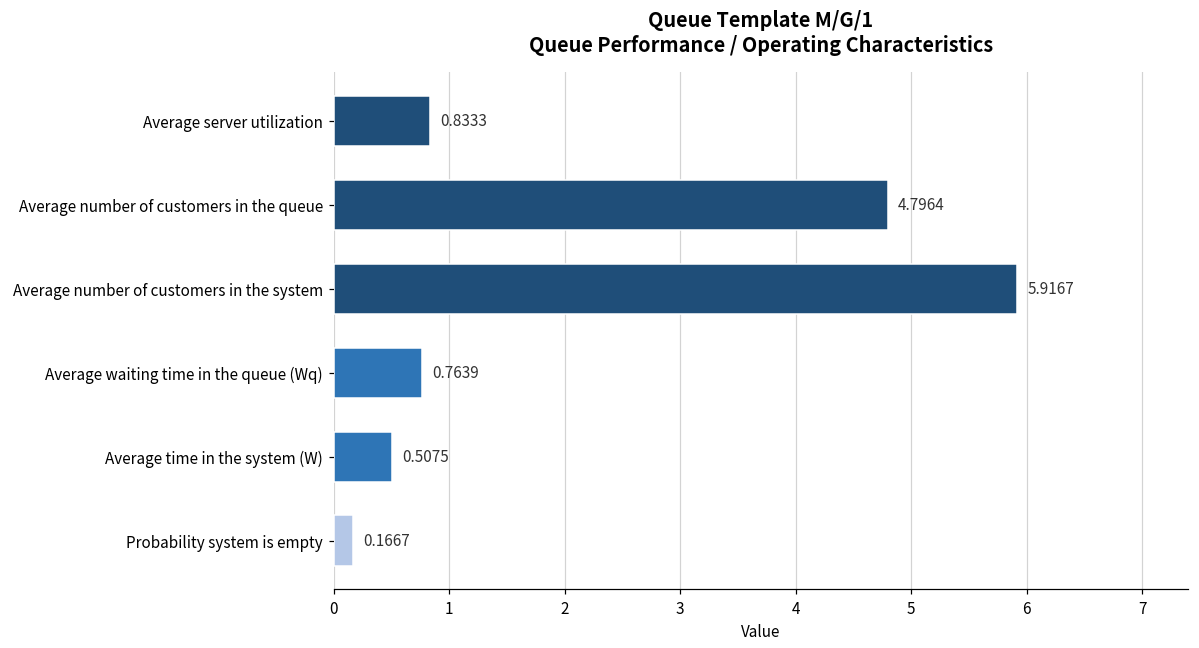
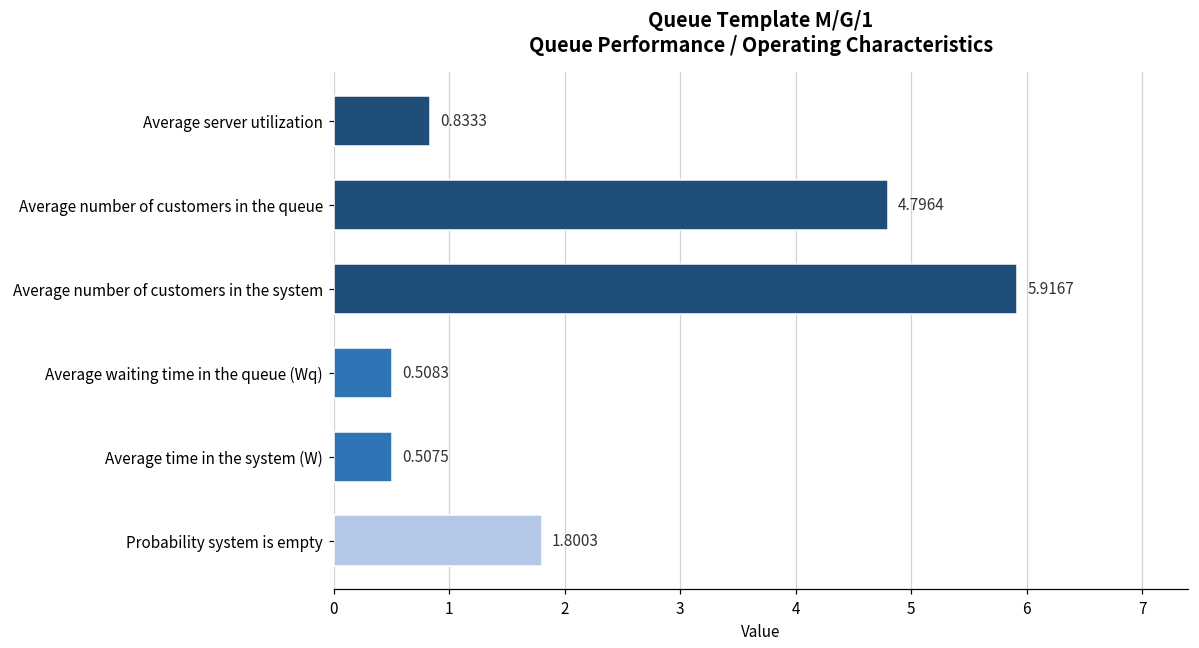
  {
    "Average server utilization": 0.8333,
    "Average number of customers in the queue": 4.7964,
    "Average number of customers in the system": 5.9167,
-   "Average waiting time in the queue (Wq)": 0.7639,
+   "Average waiting time in the queue (Wq)": 0.5083,
    "Average time in the system (W)": 0.5075,
-   "Probability system is empty": 0.1667
+   "Probability system is empty": 1.8003
  }
